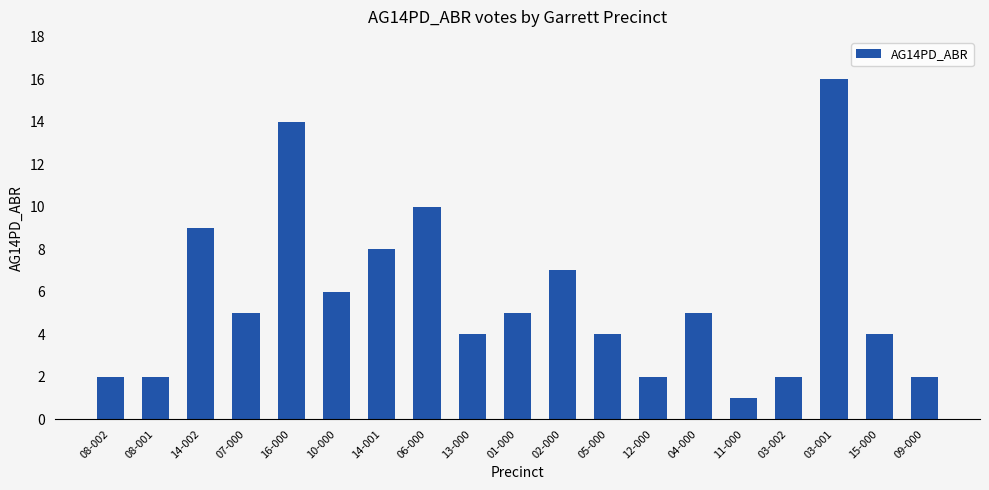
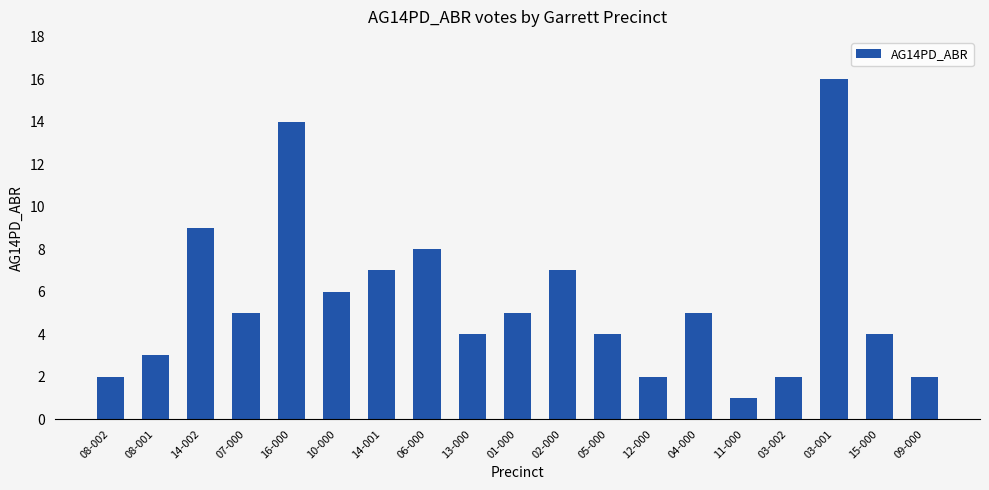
  {
    "08-002": 2,
-   "08-001": 2,
+   "08-001": 3,
    "14-002": 9,
    "07-000": 5,
    "16-000": 14,
    "10-000": 6,
-   "14-001": 8,
-   "06-000": 10,
+   "14-001": 7,
+   "06-000": 8,
    "13-000": 4,
    "01-000": 5,
    "02-000": 7,
    "05-000": 4,
    "12-000": 2,
    "04-000": 5,
    "11-000": 1,
    "03-002": 2,
    "03-001": 16,
    "15-000": 4,
    "09-000": 2
  }
